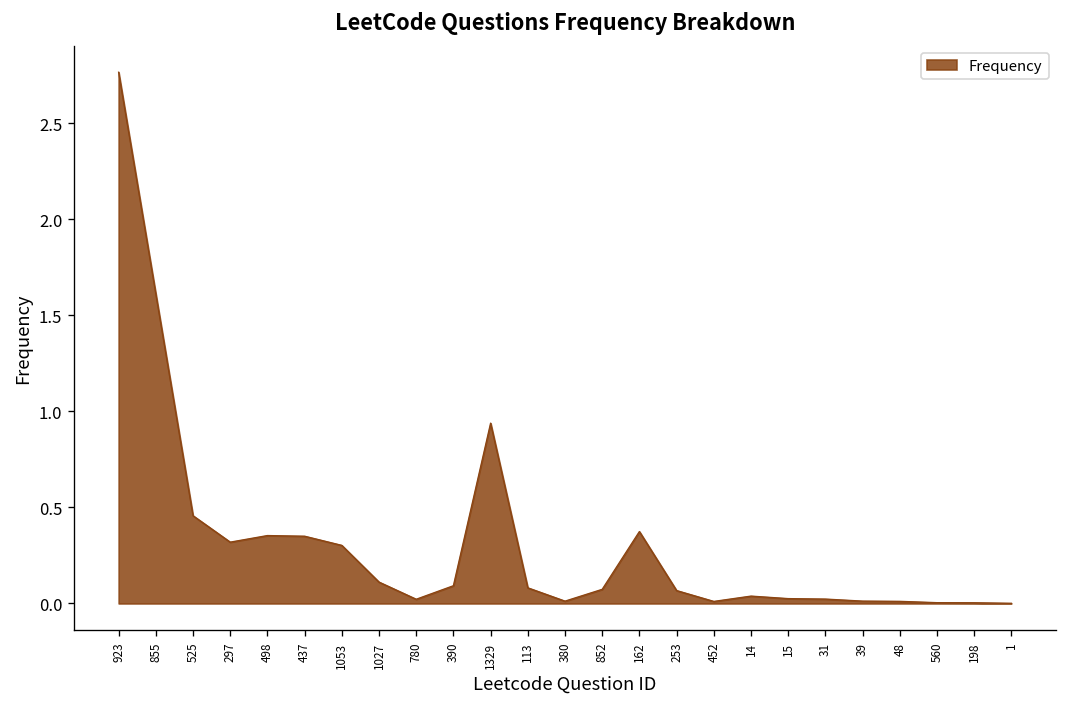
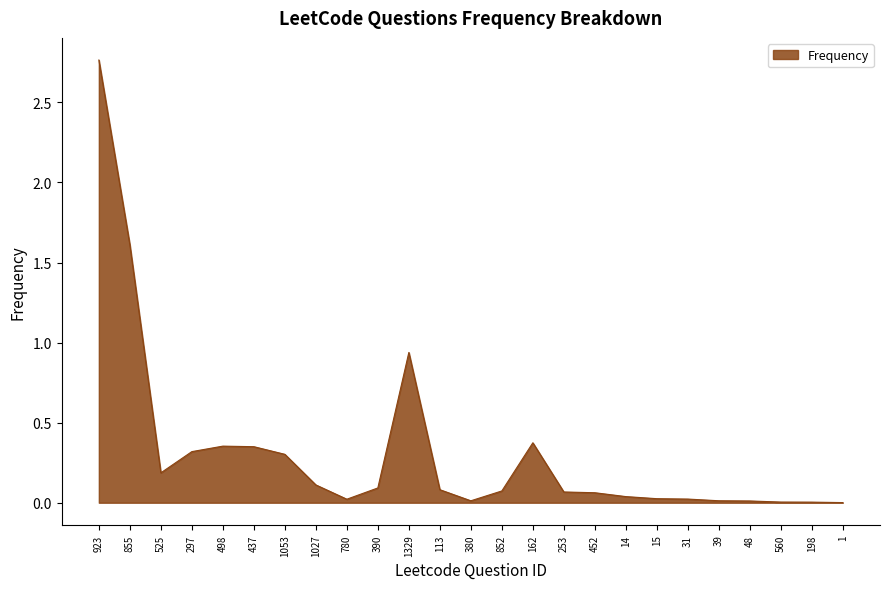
  {
    "923": 2.76,
    "855": 1.61,
-   "525": 0.46,
+   "525": 0.19,
    "297": 0.32,
    "498": 0.35,
    "437": 0.35,
    "1053": 0.30,
    "1027": 0.11,
    "780": 0.02,
    "390": 0.09,
    "1329": 0.94,
    "113": 0.08,
    "380": 0.01,
    "852": 0.07,
    "162": 0.37,
    "253": 0.07,
-   "452": 0.01,
+   "452": 0.06,
    "14": 0.04,
    "15": 0.03,
    "31": 0.02,
    "39": 0.01,
    "48": 0.01,
    "560": 0.00,
    "198": 0.00,
    "1": 0.00
  }
